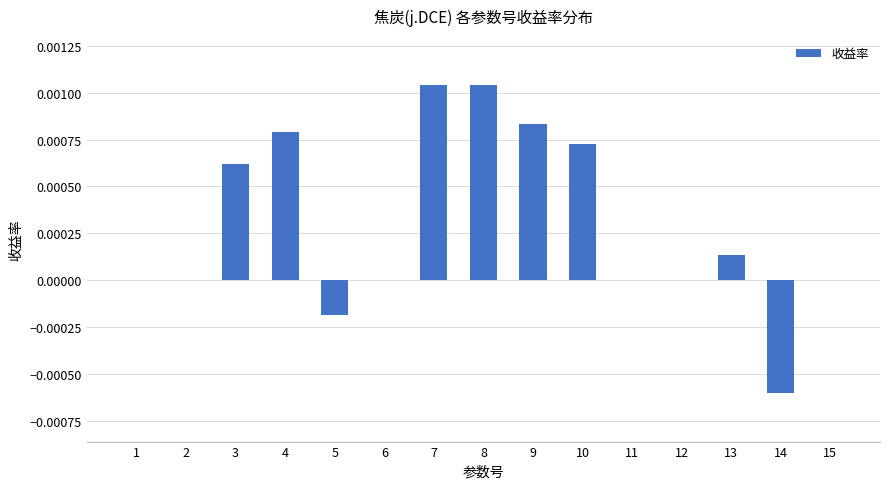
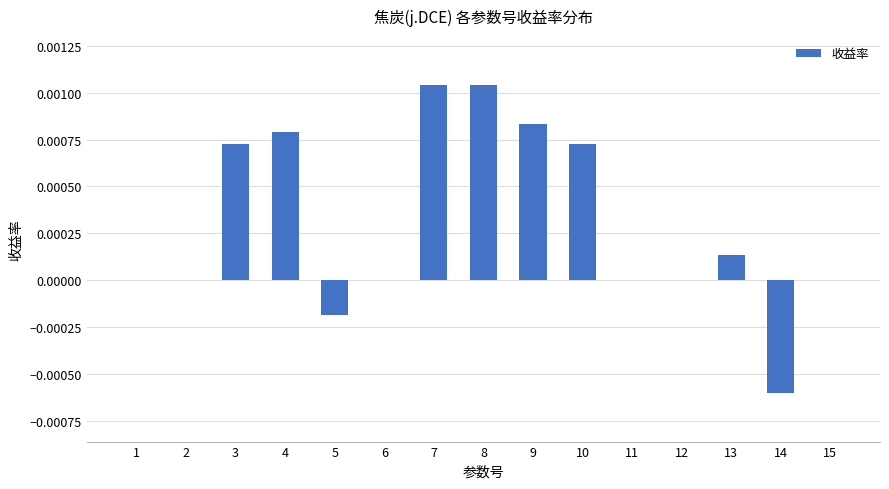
  {
    "1": 0.00000,
    "2": 0.00000,
-   "3": 0.00062,
+   "3": 0.00073,
    "4": 0.00079,
    "5": -0.00019,
    "6": 0.00000,
    "7": 0.00104,
    "8": 0.00104,
    "9": 0.00084,
    "10": 0.00073,
    "11": 0.00000,
    "12": 0.00000,
    "13": 0.00014,
    "14": -0.00060,
    "15": 0.00000
  }
